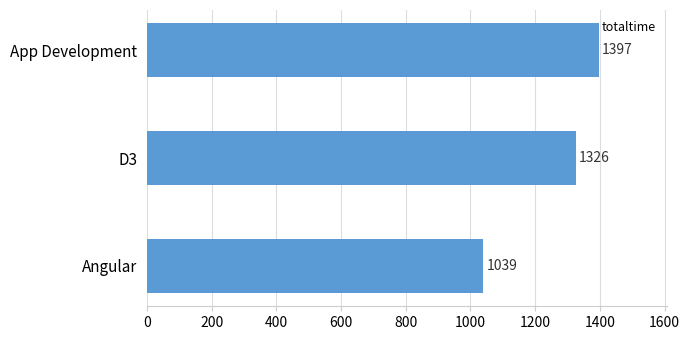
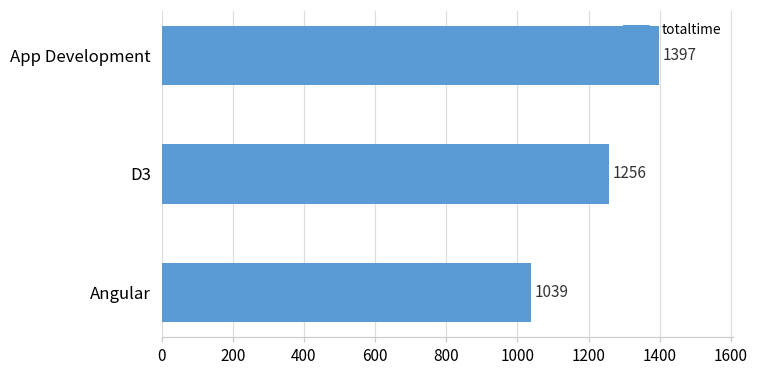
  {
    "App Development": 1397,
-   "D3": 1326,
+   "D3": 1256,
    "Angular": 1039
  }
